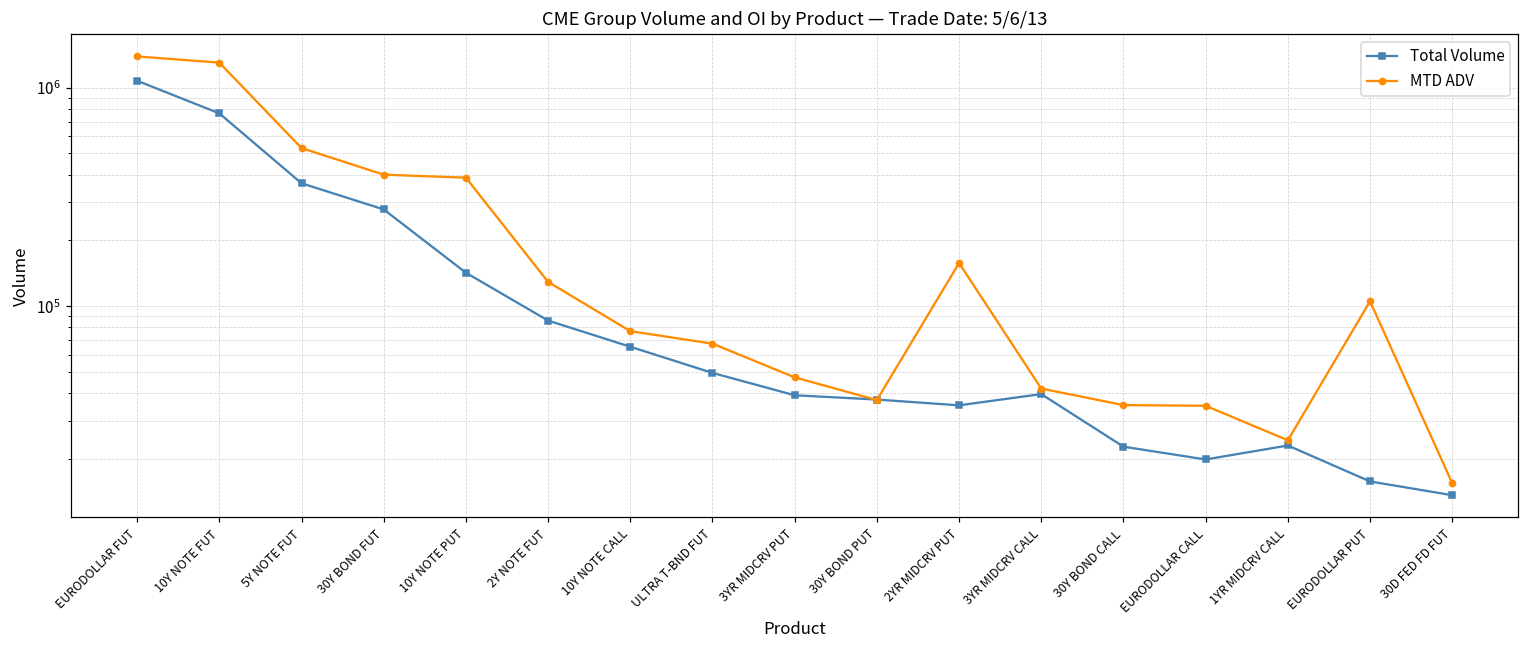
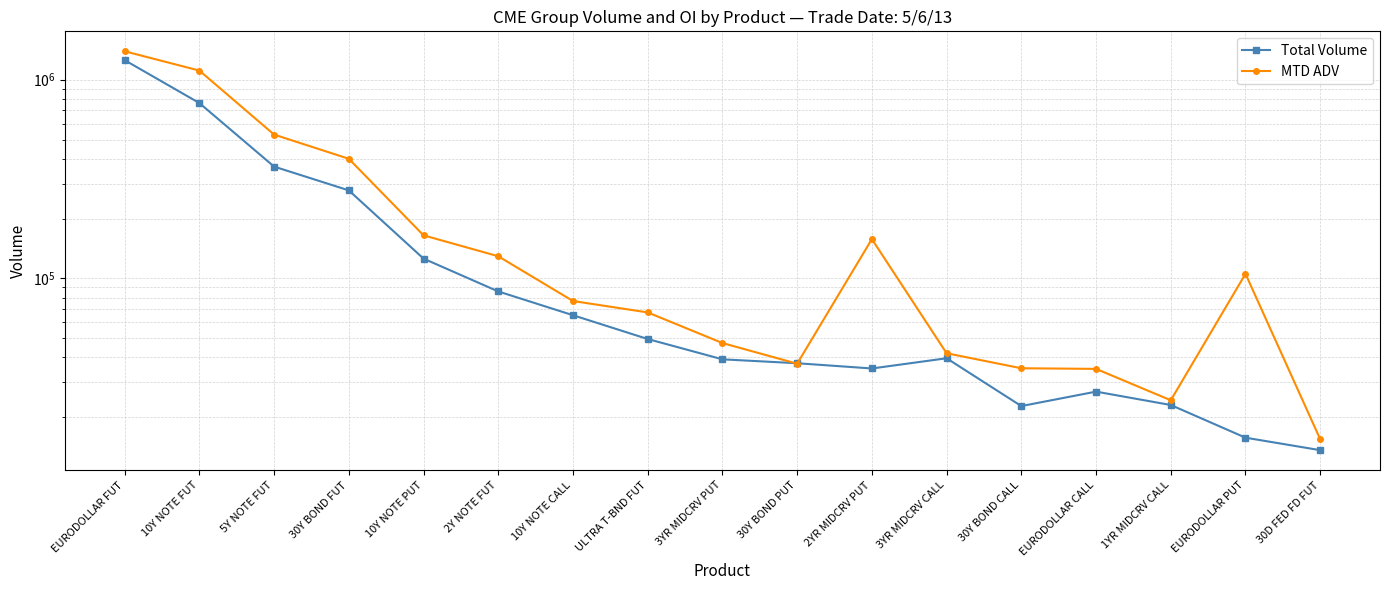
  {
    "Total Volume": {
-     "EURODOLLAR FUT": 1100000,
+     "EURODOLLAR FUT": 1300000,
      "10Y NOTE FUT": 760000,
      "5Y NOTE FUT": 370000,
      "30Y BOND FUT": 280000,
-     "10Y NOTE PUT": 140000,
+     "10Y NOTE PUT": 130000,
      "2Y NOTE FUT": 86000,
      "10Y NOTE CALL": 65000,
      "ULTRA T-BND FUT": 50000,
      "3YR MIDCRV PUT": 39000,
      "2YR MIDCRV PUT": 35000,
      "3YR MIDCRV CALL": 40000,
      "30Y BOND CALL": 23000,
-     "EURODOLLAR CALL": 20000,
+     "EURODOLLAR CALL": 27000,
      "1YR MIDCRV CALL": 23000,
      "EURODOLLAR PUT": 16000,
      "30D FED FD FUT": 14000
    },
    "MTD ADV": {
      "EURODOLLAR FUT": 1400000,
-     "10Y NOTE FUT": 1300000,
+     "10Y NOTE FUT": 1100000,
      "5Y NOTE FUT": 530000,
      "30Y BOND FUT": 400000,
-     "10Y NOTE PUT": 390000,
+     "10Y NOTE PUT": 160000,
      "2Y NOTE FUT": 130000,
      "10Y NOTE CALL": 77000,
      "ULTRA T-BND FUT": 67000,
      "3YR MIDCRV PUT": 47000,
      "2YR MIDCRV PUT": 160000,
      "3YR MIDCRV CALL": 42000,
      "30Y BOND CALL": 35000,
      "EURODOLLAR CALL": 35000,
      "1YR MIDCRV CALL": 24000,
      "EURODOLLAR PUT": 110000,
      "30D FED FD FUT": 15000
    }
  }
